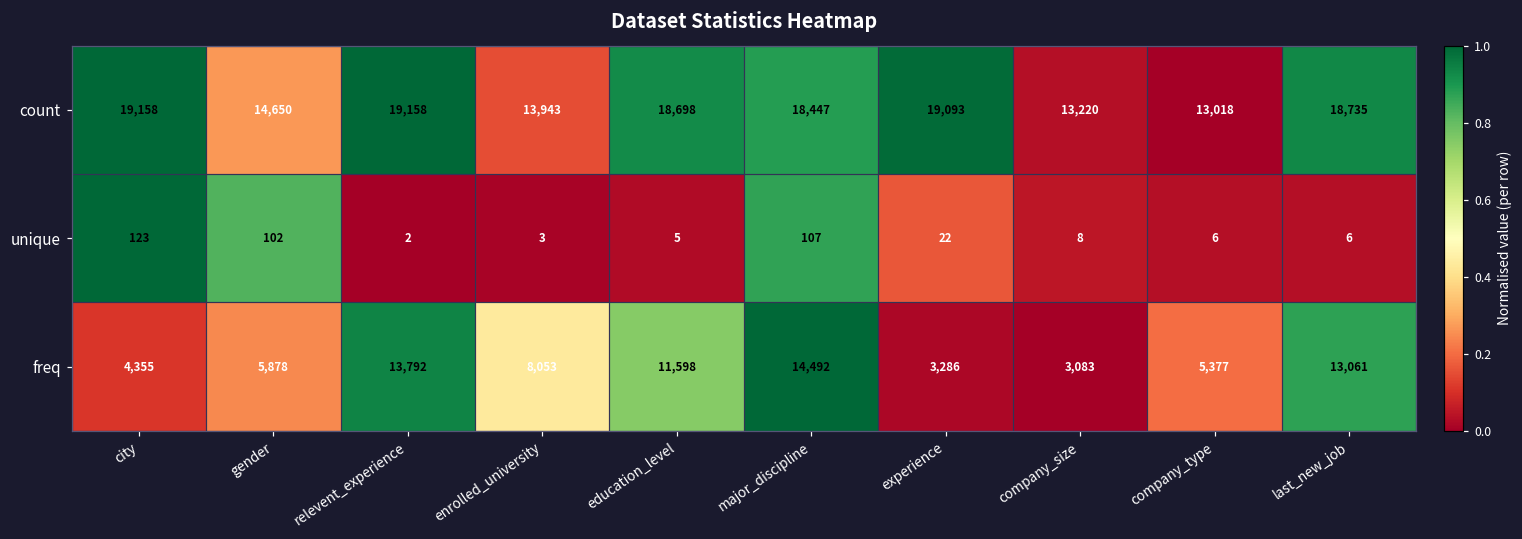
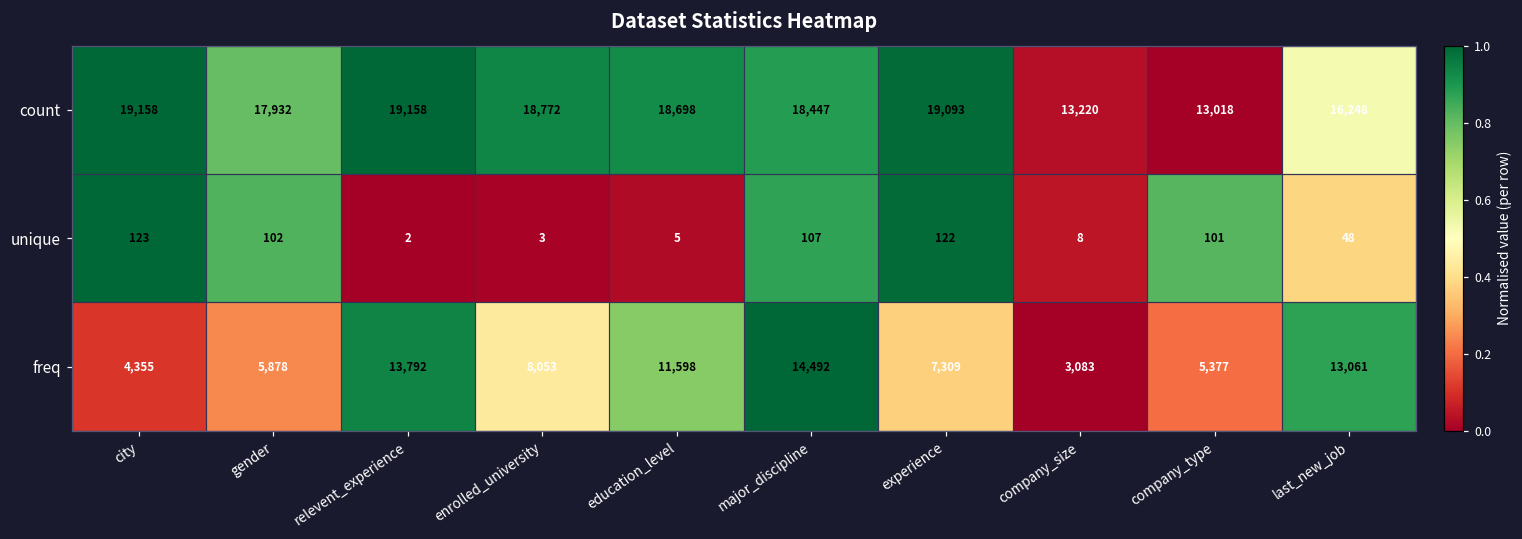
  {
    "count": {
      "city": "19,158",
-     "gender": "14,650",
+     "gender": "17,932",
      "relevent_experience": "19,158",
-     "enrolled_university": "13,943",
+     "enrolled_university": "18,772",
      "education_level": "18,698",
      "major_discipline": "18,447",
      "experience": "19,093",
      "company_size": "13,220",
      "company_type": "13,018",
-     "last_new_job": "18,735"
+     "last_new_job": "16,248"
    },
    "unique": {
      "city": "123",
      "gender": "102",
      "relevent_experience": "2",
      "enrolled_university": "3",
      "education_level": "5",
      "major_discipline": "107",
-     "experience": "22",
+     "experience": "122",
      "company_size": "8",
-     "company_type": "6",
-     "last_new_job": "6"
+     "company_type": "101",
+     "last_new_job": "48"
    },
    "freq": {
      "city": "4,355",
      "gender": "5,878",
      "relevent_experience": "13,792",
      "enrolled_university": "8,053",
      "education_level": "11,598",
      "major_discipline": "14,492",
-     "experience": "3,286",
+     "experience": "7,309",
      "company_size": "3,083",
      "company_type": "5,377",
      "last_new_job": "13,061"
    }
  }
